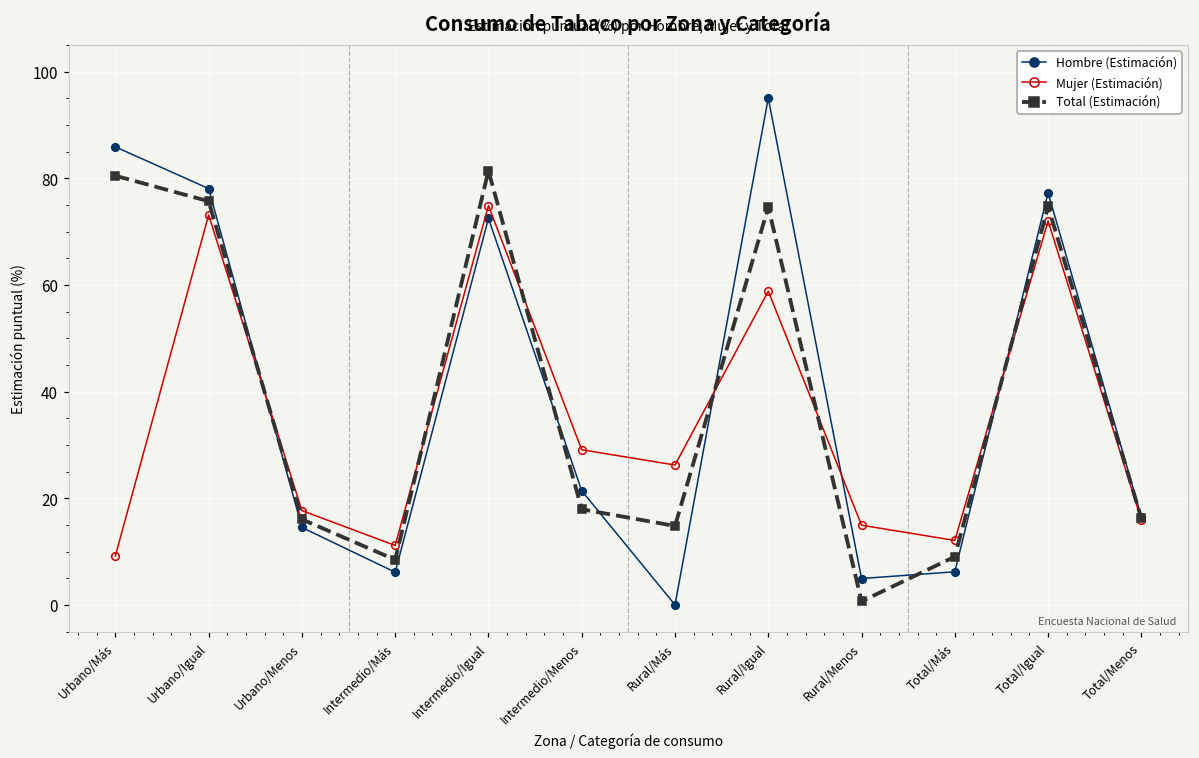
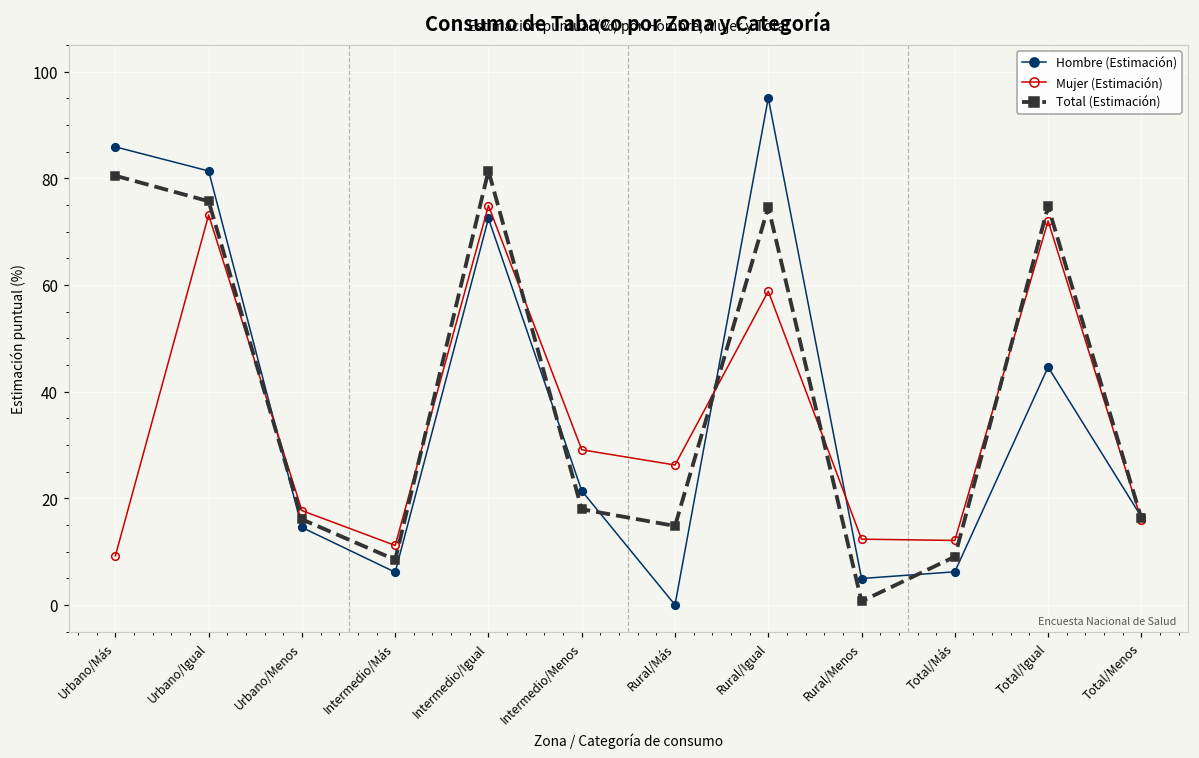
  {
    "Hombre (Estimación)": {
      "Urbano/Más": 86,
-     "Urbano/Igual": 78,
+     "Urbano/Igual": 81,
      "Urbano/Menos": 15,
      "Intermedio/Más": 6,
      "Intermedio/Igual": 72,
      "Intermedio/Menos": 21,
      "Rural/Más": 0,
      "Rural/Igual": 95,
      "Rural/Menos": 5,
      "Total/Más": 6,
-     "Total/Igual": 77
+     "Total/Igual": 45
    },
    "Mujer (Estimación)": {
      "Urbano/Más": 9,
      "Urbano/Igual": 73,
      "Urbano/Menos": 18,
      "Intermedio/Más": 11,
      "Intermedio/Igual": 75,
      "Intermedio/Menos": 29,
      "Rural/Más": 26,
      "Rural/Igual": 59,
-     "Rural/Menos": 15,
+     "Rural/Menos": 12,
      "Total/Más": 12,
      "Total/Igual": 72
    },
    "Total (Estimación)": {
      "Urbano/Más": 80,
      "Urbano/Igual": 76,
      "Urbano/Menos": 16,
      "Intermedio/Más": 8,
      "Intermedio/Igual": 81,
      "Intermedio/Menos": 18,
      "Rural/Más": 15,
      "Rural/Igual": 75,
      "Rural/Menos": 1,
      "Total/Más": 9,
      "Total/Igual": 75
    }
  }
